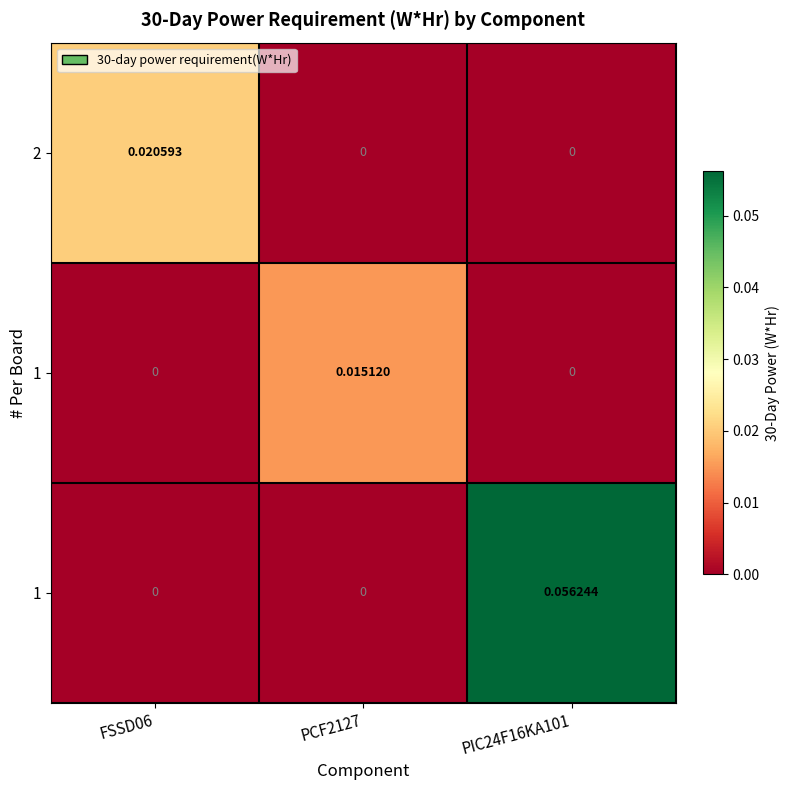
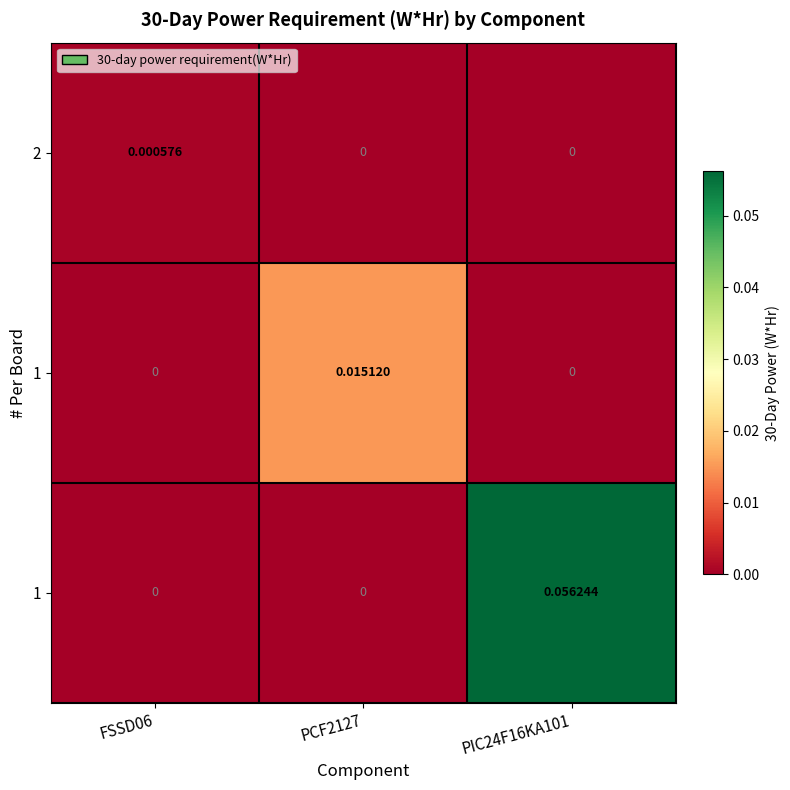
  {
    "2": {
-     "FSSD06": 0.020593,
+     "FSSD06": 0.000576,
      "PCF2127": 0,
      "PIC24F16KA101": 0
    }
  }
